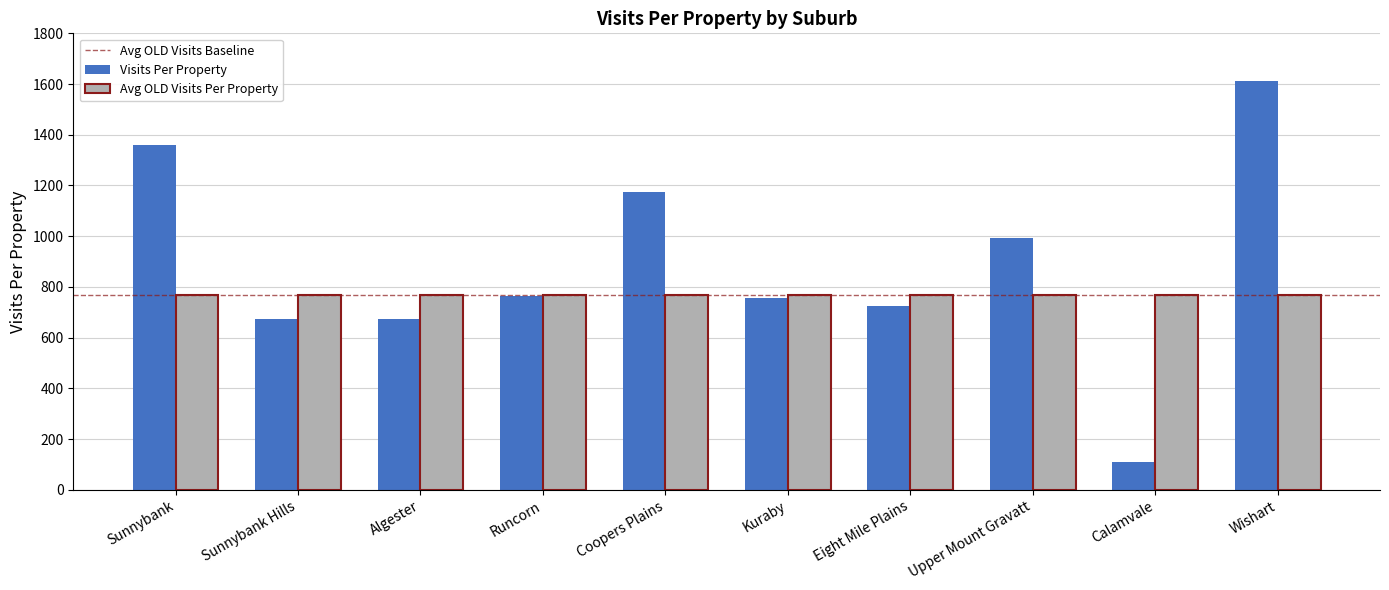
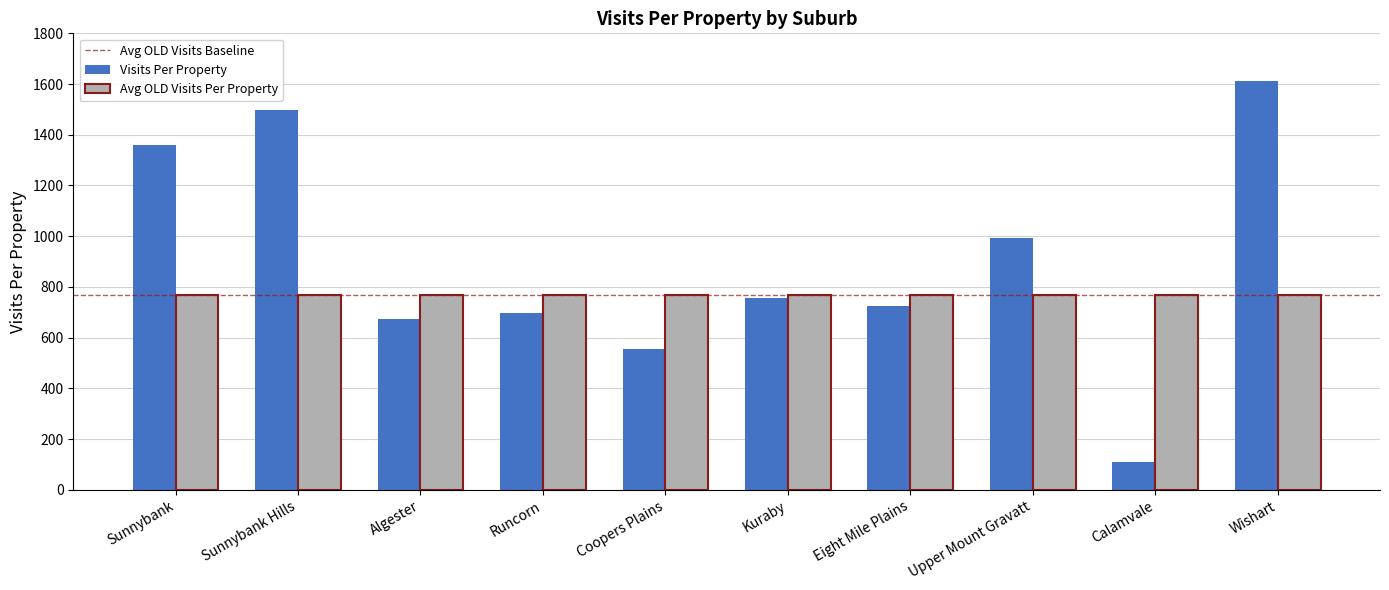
  {
    "Visits Per Property": {
      "Sunnybank": 1360,
-     "Sunnybank Hills": 670,
+     "Sunnybank Hills": 1500,
      "Algester": 670,
-     "Runcorn": 760,
-     "Coopers Plains": 1180,
+     "Runcorn": 700,
+     "Coopers Plains": 560,
      "Kuraby": 760,
      "Eight Mile Plains": 730,
      "Upper Mount Gravatt": 990,
      "Calamvale": 110,
      "Wishart": 1610
    },
    "Avg OLD Visits Per Property": {
      "Sunnybank": 770,
      "Sunnybank Hills": 770,
      "Algester": 770,
      "Runcorn": 770,
      "Coopers Plains": 770,
      "Kuraby": 770,
      "Eight Mile Plains": 770,
      "Upper Mount Gravatt": 770,
      "Calamvale": 770,
      "Wishart": 770
    }
  }
